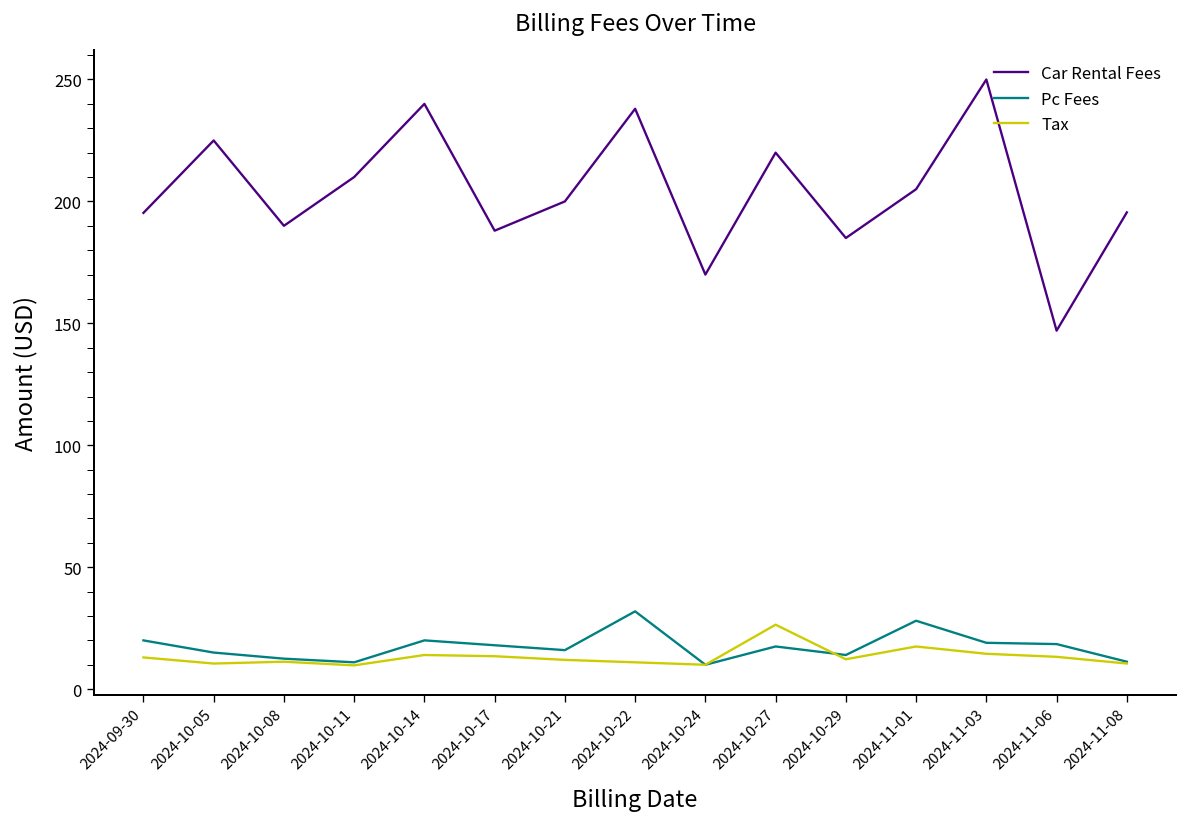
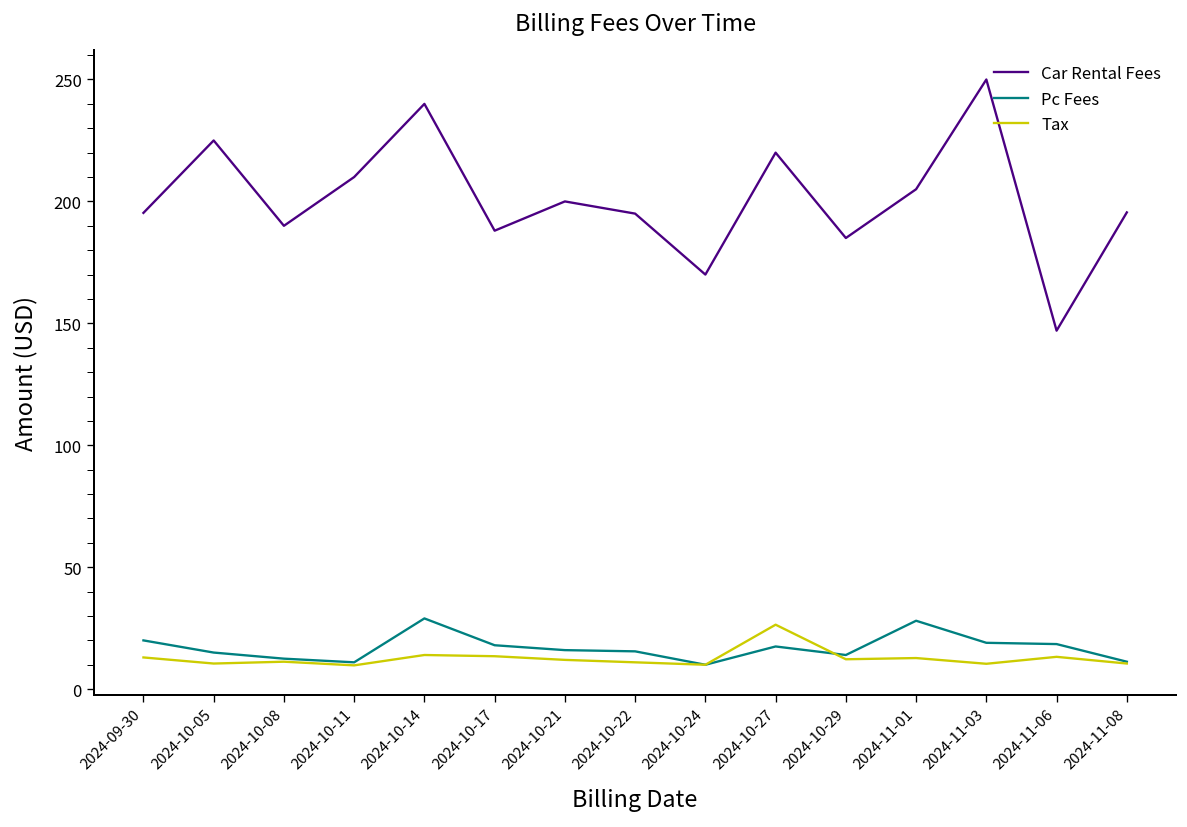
  {
    "Car Rental Fees": {
      "2024-09-30": 195,
      "2024-10-05": 225,
      "2024-10-08": 190,
      "2024-10-11": 210,
      "2024-10-14": 240,
      "2024-10-17": 188,
      "2024-10-21": 200,
-     "2024-10-22": 238,
+     "2024-10-22": 195,
      "2024-10-24": 170,
      "2024-10-27": 220,
      "2024-10-29": 185,
      "2024-11-01": 205,
      "2024-11-03": 250,
      "2024-11-06": 147,
      "2024-11-08": 196
    },
    "Pc Fees": {
      "2024-09-30": 20,
      "2024-10-05": 15,
      "2024-10-08": 13,
-     "2024-10-14": 20,
+     "2024-10-14": 29,
      "2024-10-17": 18,
      "2024-10-21": 16,
-     "2024-10-22": 32,
+     "2024-10-22": 16,
      "2024-10-27": 18,
      "2024-10-29": 14,
      "2024-11-01": 28,
      "2024-11-03": 19,
      "2024-11-06": 18
    },
    "Tax": {
      "2024-09-30": 13,
      "2024-10-05": 11,
      "2024-10-08": 11,
      "2024-10-14": 14,
      "2024-10-17": 14,
      "2024-10-21": 12,
      "2024-10-22": 11,
      "2024-10-27": 26,
      "2024-10-29": 12,
-     "2024-11-01": 17,
-     "2024-11-03": 15,
+     "2024-11-01": 13,
+     "2024-11-03": 10,
      "2024-11-06": 13
    }
  }
